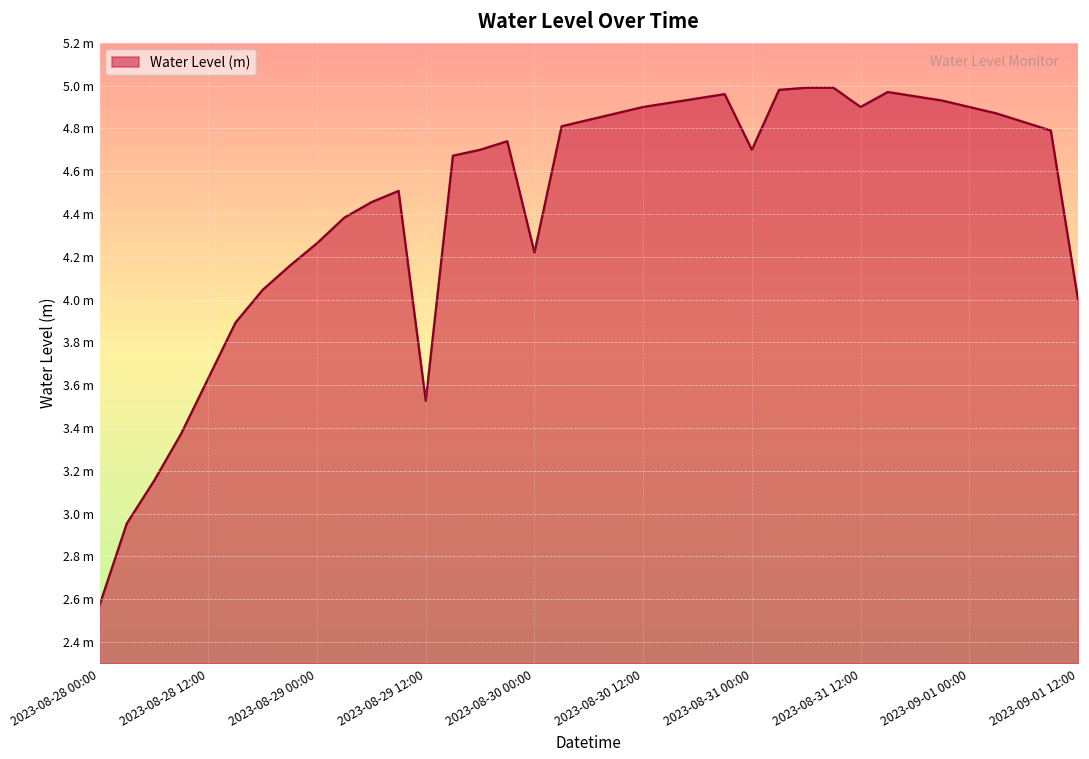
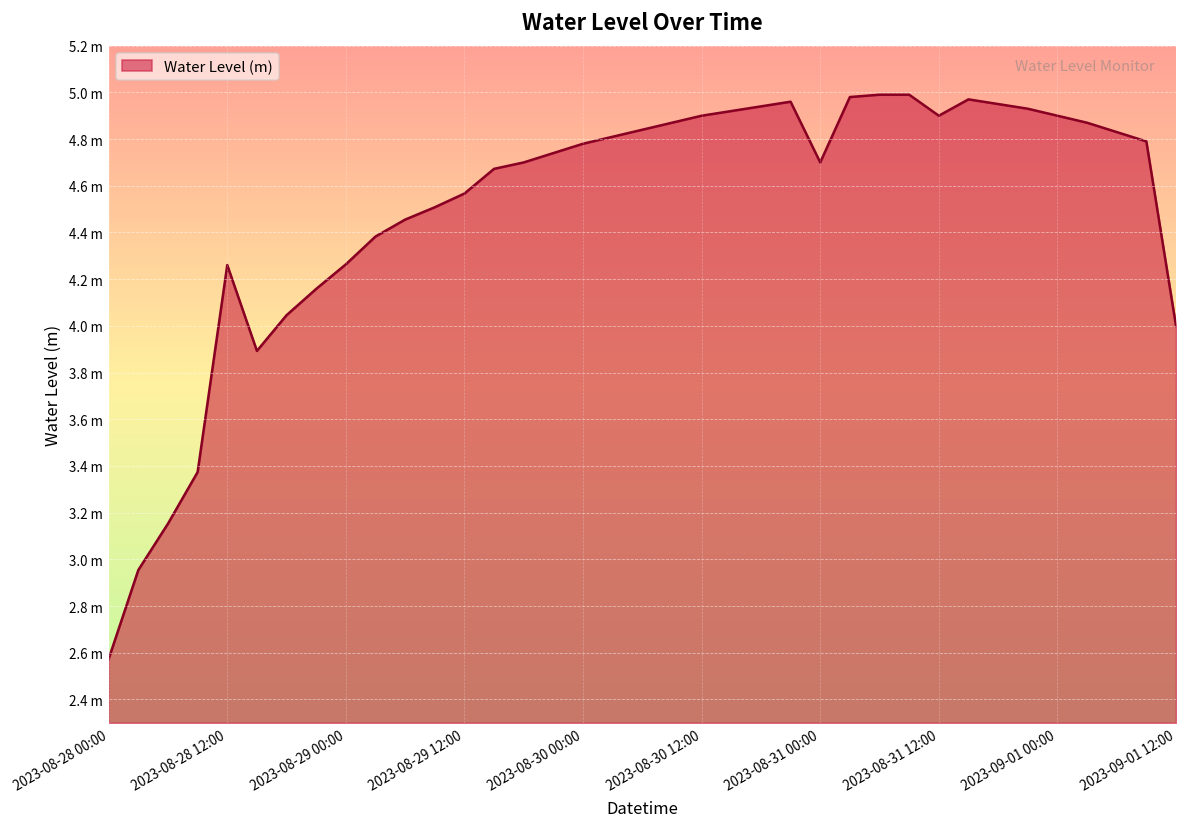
  {
    "2023-08-28 00:00": "2.57 m",
-   "2023-08-28 12:00": "3.63 m",
+   "2023-08-28 12:00": "4.26 m",
    "2023-08-29 00:00": "4.26 m",
-   "2023-08-29 12:00": "3.53 m",
-   "2023-08-30 00:00": "4.22 m",
+   "2023-08-29 12:00": "4.57 m",
+   "2023-08-30 00:00": "4.78 m",
    "2023-08-30 12:00": "4.90 m",
    "2023-08-31 00:00": "4.70 m",
    "2023-08-31 12:00": "4.90 m",
    "2023-09-01 00:00": "4.90 m",
    "2023-09-01 12:00": "4.00 m"
  }
